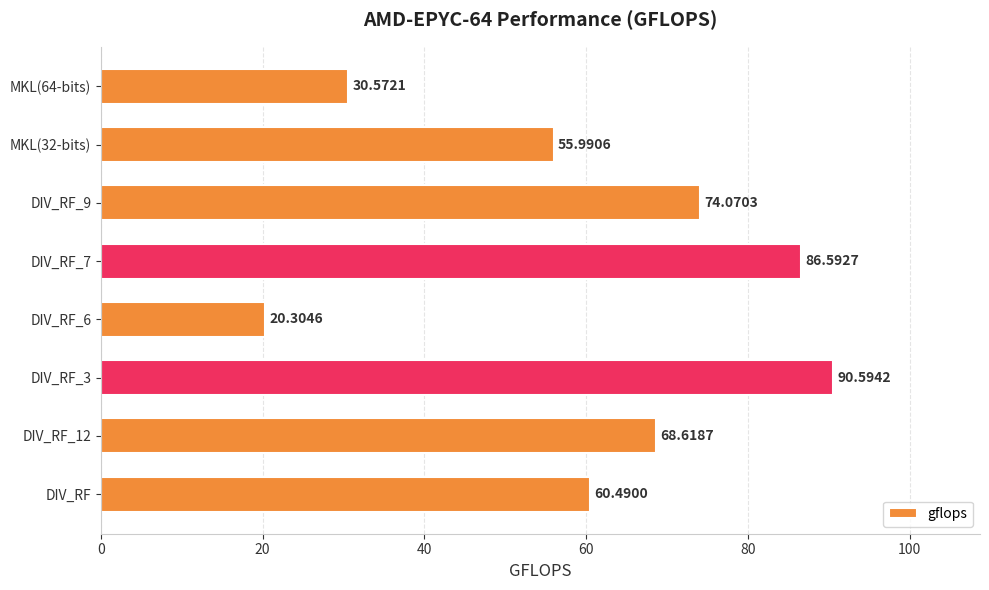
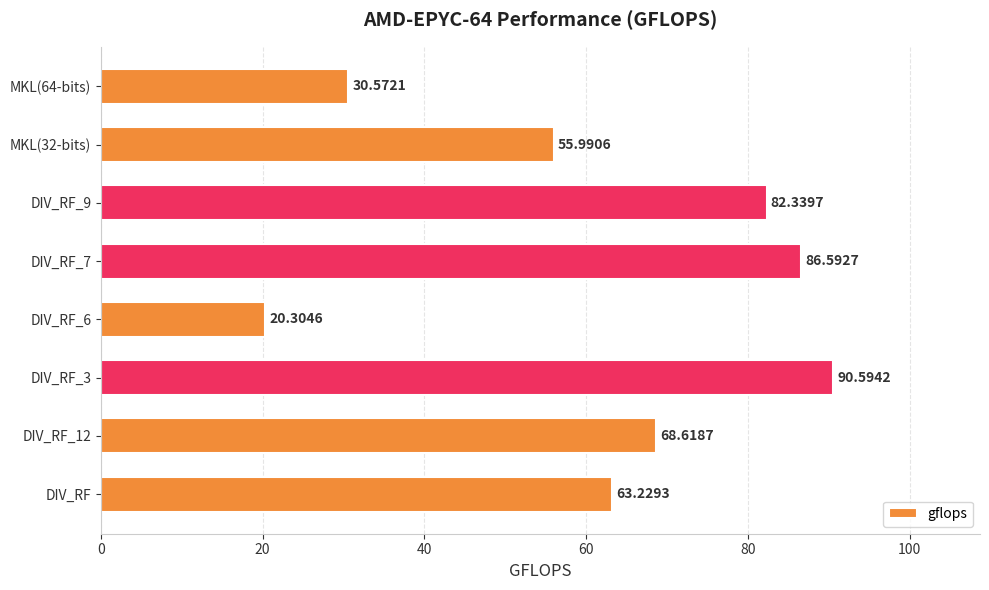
  {
    "MKL(64-bits)": 30.5721,
    "MKL(32-bits)": 55.9906,
-   "DIV_RF_9": 74.0703,
+   "DIV_RF_9": 82.3397,
    "DIV_RF_7": 86.5927,
    "DIV_RF_6": 20.3046,
    "DIV_RF_3": 90.5942,
    "DIV_RF_12": 68.6187,
-   "DIV_RF": 60.4900
+   "DIV_RF": 63.2293
  }
